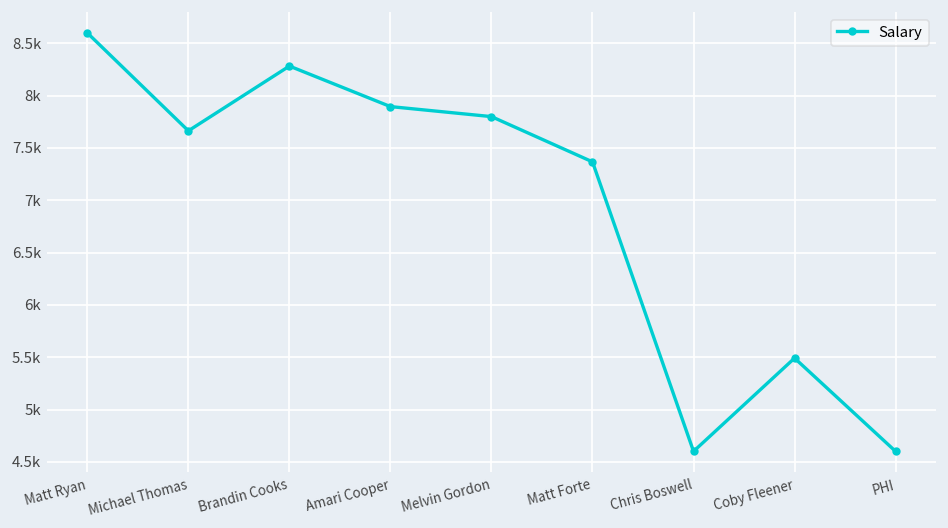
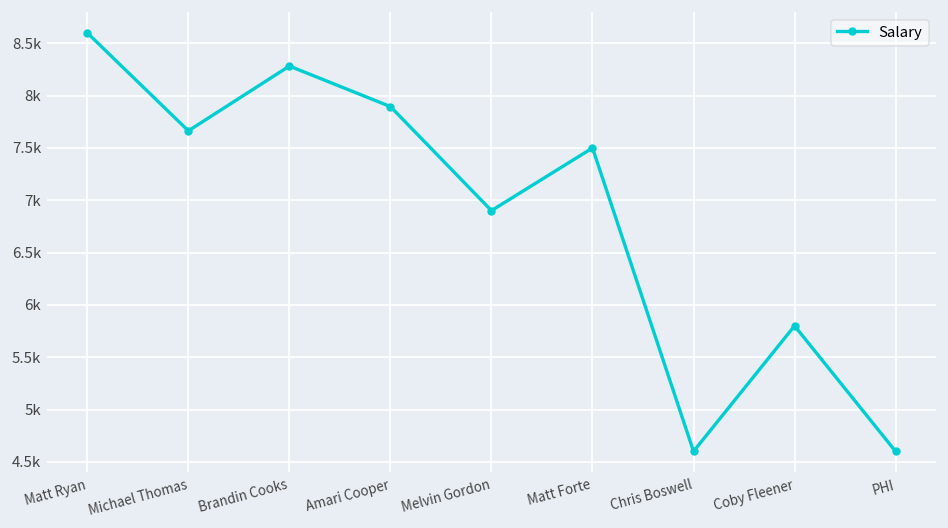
  {
    "Matt Ryan": 8600,
    "Michael Thomas": 7700,
    "Brandin Cooks": 8300,
    "Amari Cooper": 7900,
-   "Melvin Gordon": 7800,
-   "Matt Forte": 7400,
+   "Melvin Gordon": 6900,
+   "Matt Forte": 7500,
    "Chris Boswell": 4600,
-   "Coby Fleener": 5500,
+   "Coby Fleener": 5800,
    "PHI": 4600
  }
